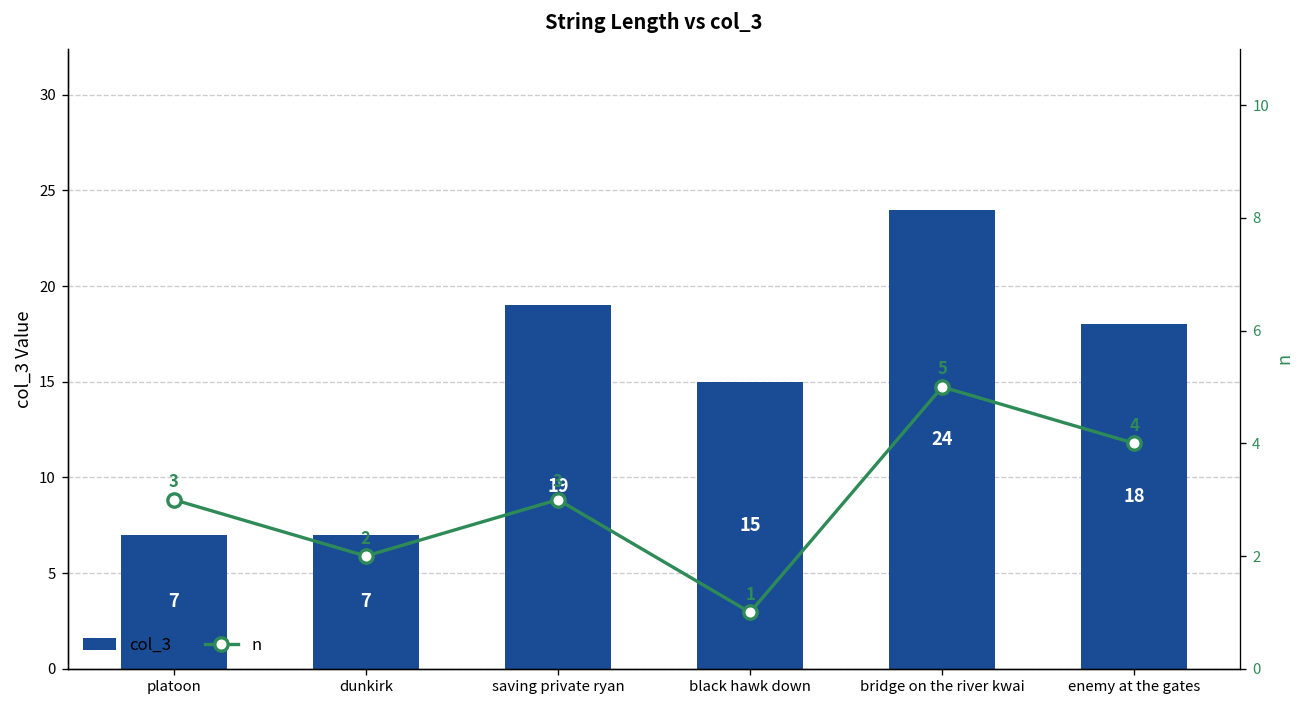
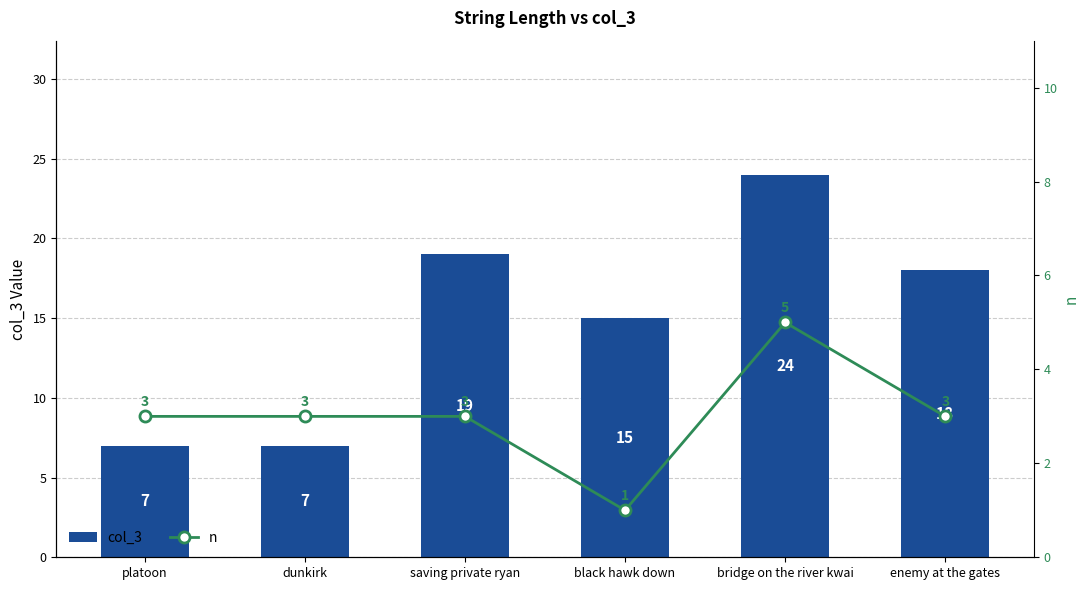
  {
    "col_3": {
      "platoon": 7,
      "dunkirk": 7,
      "black hawk down": 15,
      "bridge on the river kwai": 24,
      "enemy at the gates": 18
    },
    "n": {
      "platoon": 3,
-     "dunkirk": 2,
+     "dunkirk": 3,
      "black hawk down": 1,
      "bridge on the river kwai": 5,
-     "enemy at the gates": 4
+     "enemy at the gates": 3
    }
  }
